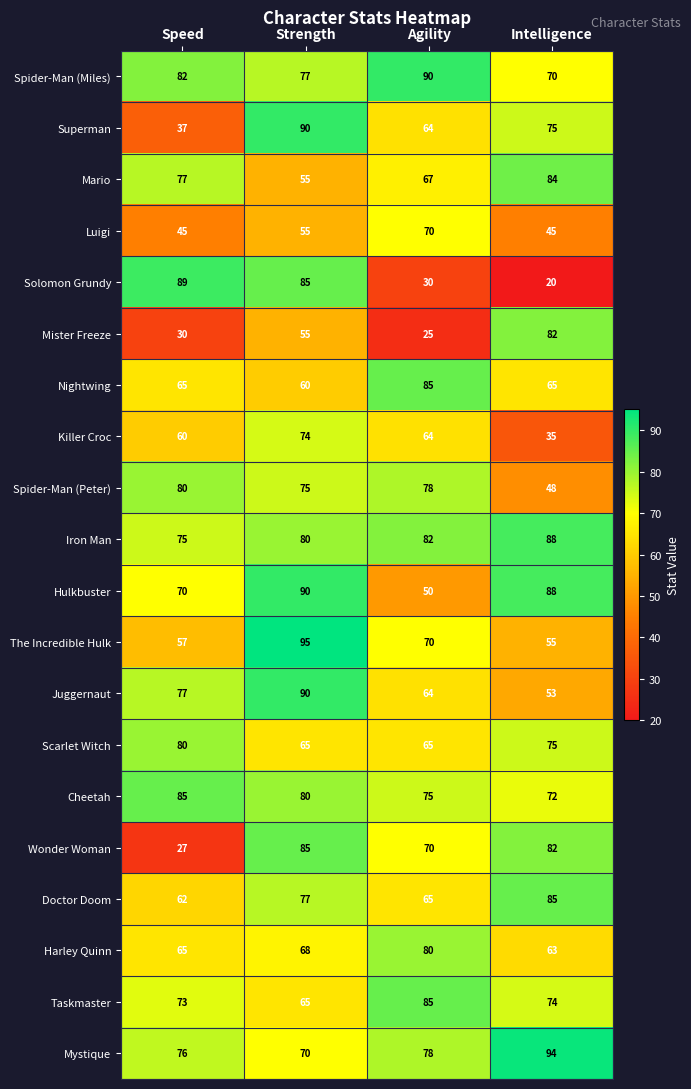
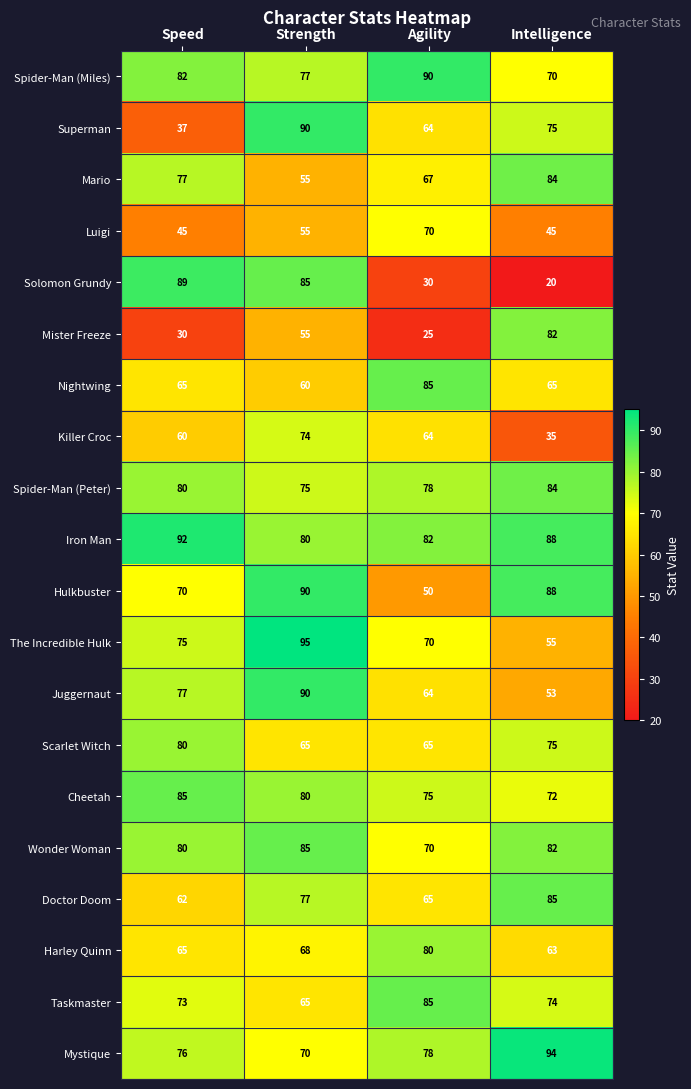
  {
    "Spider-Man (Miles)": {
      "Speed": 82,
      "Strength": 77,
      "Agility": 90,
      "Intelligence": 70
    },
    "Superman": {
      "Speed": 37,
      "Strength": 90,
      "Agility": 64,
      "Intelligence": 75
    },
    "Mario": {
      "Speed": 77,
      "Strength": 55,
      "Agility": 67,
      "Intelligence": 84
    },
    "Luigi": {
      "Speed": 45,
      "Strength": 55,
      "Agility": 70,
      "Intelligence": 45
    },
    "Solomon Grundy": {
      "Speed": 89,
      "Strength": 85,
      "Agility": 30,
      "Intelligence": 20
    },
    "Mister Freeze": {
      "Speed": 30,
      "Strength": 55,
      "Agility": 25,
      "Intelligence": 82
    },
    "Nightwing": {
      "Speed": 65,
      "Strength": 60,
      "Agility": 85,
      "Intelligence": 65
    },
    "Killer Croc": {
      "Speed": 60,
      "Strength": 74,
      "Agility": 64,
      "Intelligence": 35
    },
    "Spider-Man (Peter)": {
      "Speed": 80,
      "Strength": 75,
      "Agility": 78,
-     "Intelligence": 48
+     "Intelligence": 84
    },
    "Iron Man": {
-     "Speed": 75,
+     "Speed": 92,
      "Strength": 80,
      "Agility": 82,
      "Intelligence": 88
    },
    "Hulkbuster": {
      "Speed": 70,
      "Strength": 90,
      "Agility": 50,
      "Intelligence": 88
    },
    "The Incredible Hulk": {
-     "Speed": 57,
+     "Speed": 75,
      "Strength": 95,
      "Agility": 70,
      "Intelligence": 55
    },
    "Juggernaut": {
      "Speed": 77,
      "Strength": 90,
      "Agility": 64,
      "Intelligence": 53
    },
    "Scarlet Witch": {
      "Speed": 80,
      "Strength": 65,
      "Agility": 65,
      "Intelligence": 75
    },
    "Cheetah": {
      "Speed": 85,
      "Strength": 80,
      "Agility": 75,
      "Intelligence": 72
    },
    "Wonder Woman": {
-     "Speed": 27,
+     "Speed": 80,
      "Strength": 85,
      "Agility": 70,
      "Intelligence": 82
    },
    "Doctor Doom": {
      "Speed": 62,
      "Strength": 77,
      "Agility": 65,
      "Intelligence": 85
    },
    "Harley Quinn": {
      "Speed": 65,
      "Strength": 68,
      "Agility": 80,
      "Intelligence": 63
    },
    "Taskmaster": {
      "Speed": 73,
      "Strength": 65,
      "Agility": 85,
      "Intelligence": 74
    },
    "Mystique": {
      "Speed": 76,
      "Strength": 70,
      "Agility": 78,
      "Intelligence": 94
    }
  }
